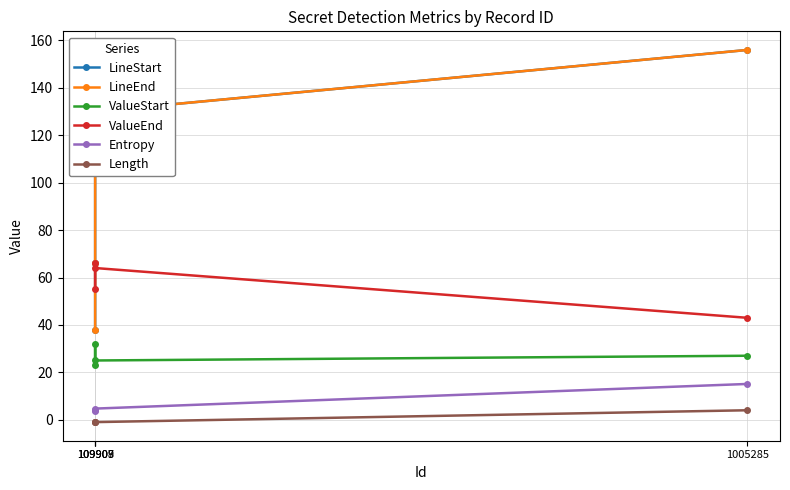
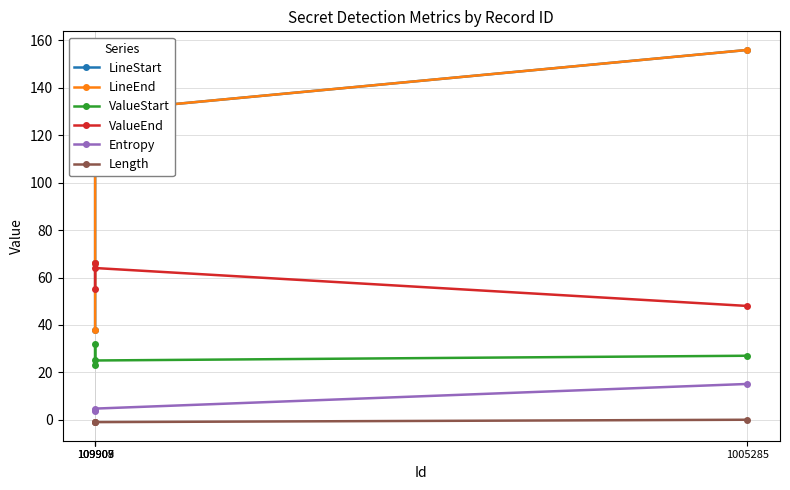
  {
    "LineEnd": {
      "1005285": 156
    },
    "ValueStart": {
      "1005285": 27
    },
    "ValueEnd": {
-     "1005285": 43
+     "1005285": 48
    },
    "Entropy": {
      "1005285": 15
    },
    "Length": {
-     "1005285": 4
+     "1005285": 0
    }
  }
